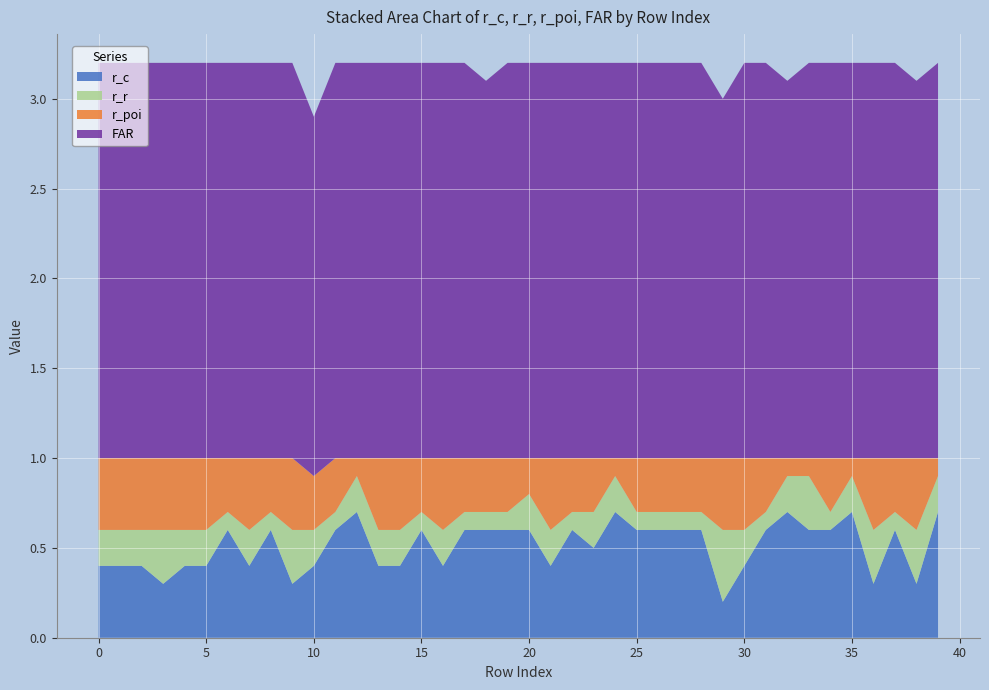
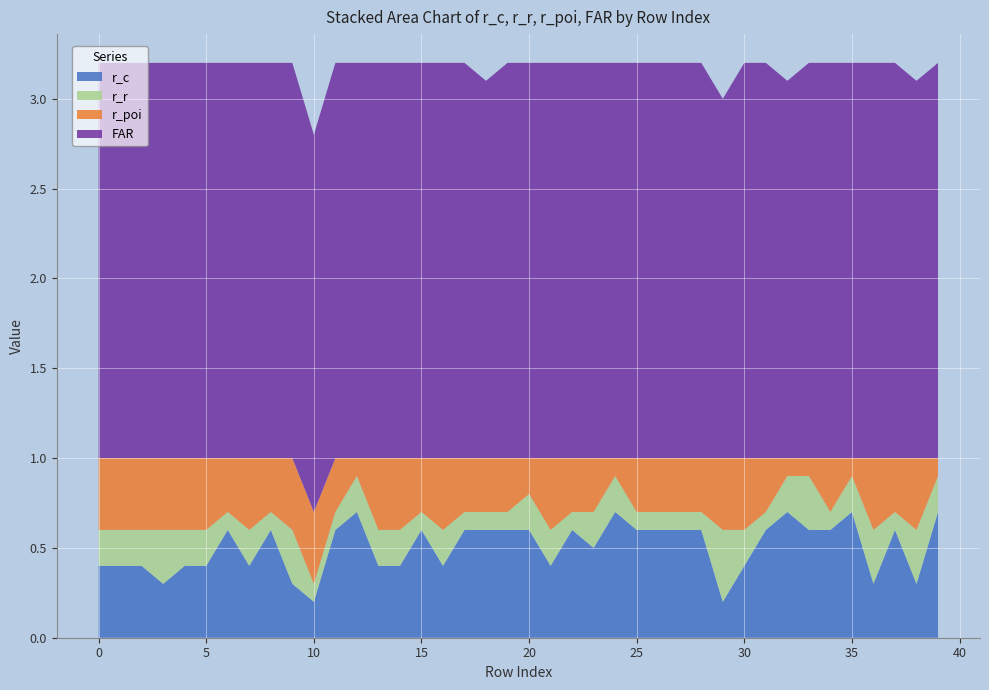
  {
    "r_c": {
      "0": 0.4,
      "5": 0.4,
-     "10": 0.4,
+     "10": 0.2,
      "15": 0.6,
      "20": 0.6,
      "25": 0.6,
      "30": 0.4,
      "35": 0.7
    },
    "r_r": {
      "0": 0.2,
      "5": 0.2,
-     "10": 0.2,
+     "10": 0.1,
      "15": 0.1,
      "20": 0.2,
      "25": 0.1,
      "30": 0.2,
      "35": 0.2
    },
    "r_poi": {
-     "10": 0.3
+     "10": 0.4
    },
    "FAR": {
      "5": 2.2,
-     "10": 2.0,
+     "10": 2.1,
      "15": 2.2,
      "20": 2.2,
      "25": 2.2,
      "30": 2.2,
      "35": 2.2
    }
  }
